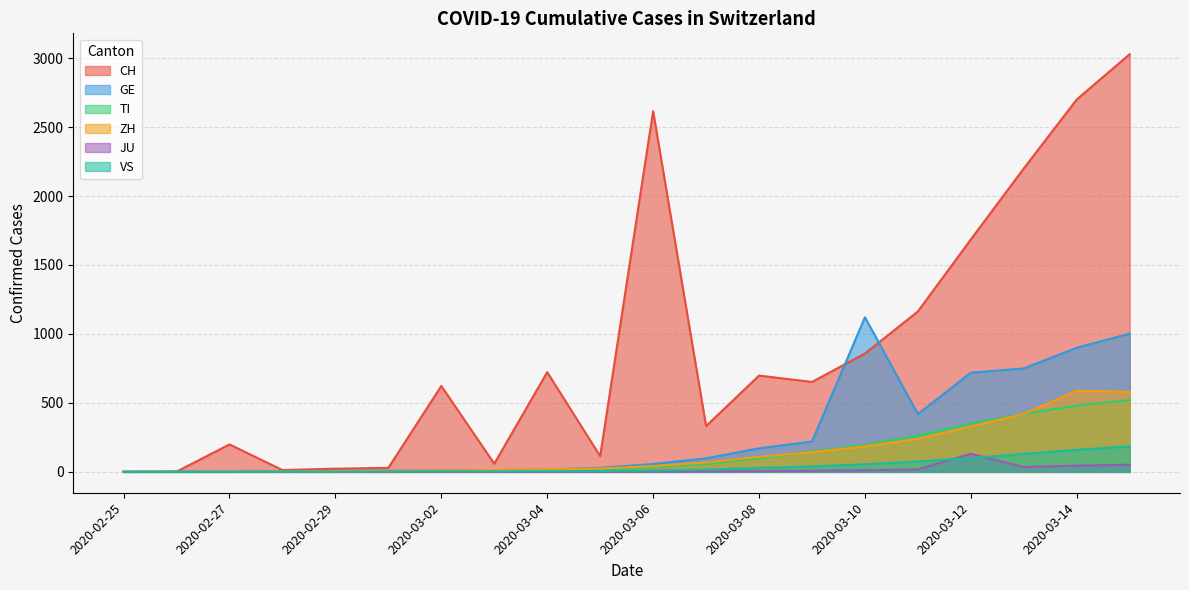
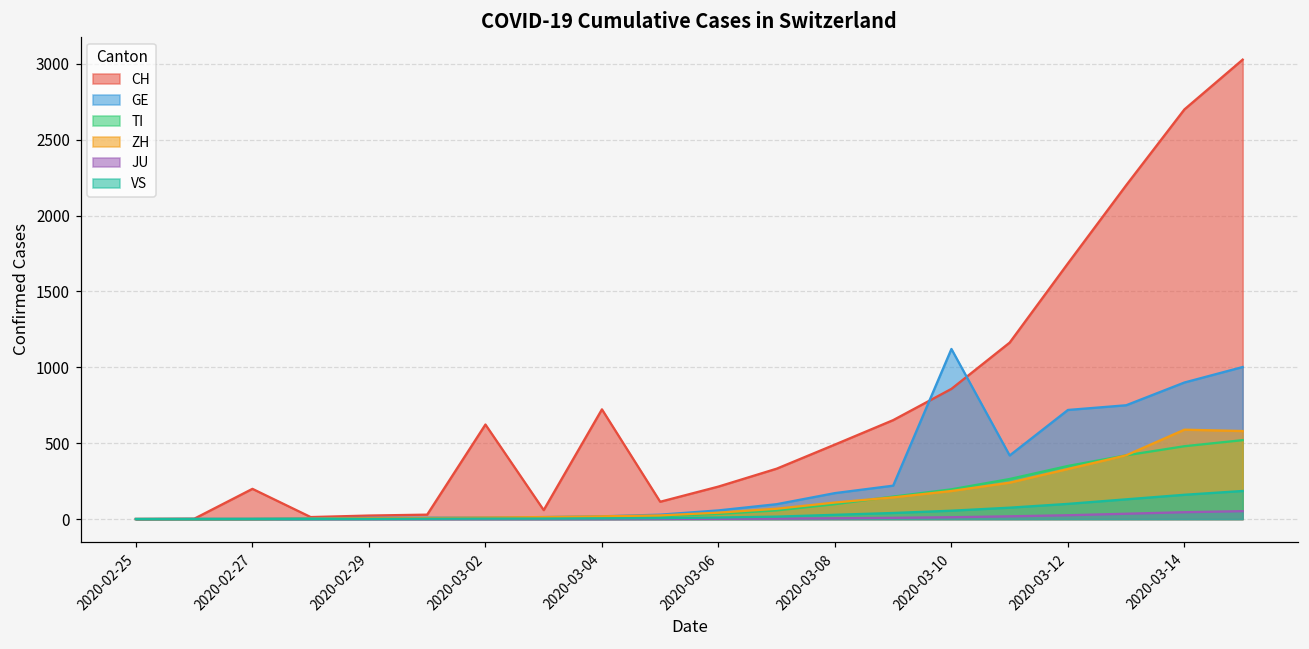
  {
    "CH": {
      "2020-02-27": 200,
      "2020-03-02": 620,
      "2020-03-04": 720,
-     "2020-03-06": 2620,
-     "2020-03-08": 700,
+     "2020-03-06": 210,
+     "2020-03-08": 490,
      "2020-03-10": 860,
      "2020-03-12": 1690,
      "2020-03-14": 2700
    },
    "GE": {
      "2020-03-08": 170,
      "2020-03-10": 1120,
      "2020-03-12": 720,
      "2020-03-14": 900
    },
    "ZH": {
      "2020-03-12": 330,
      "2020-03-14": 590
    },
    "JU": {
      "2020-03-08": 10,
      "2020-03-10": 10,
-     "2020-03-12": 130,
+     "2020-03-12": 30,
      "2020-03-14": 50
    }
  }
